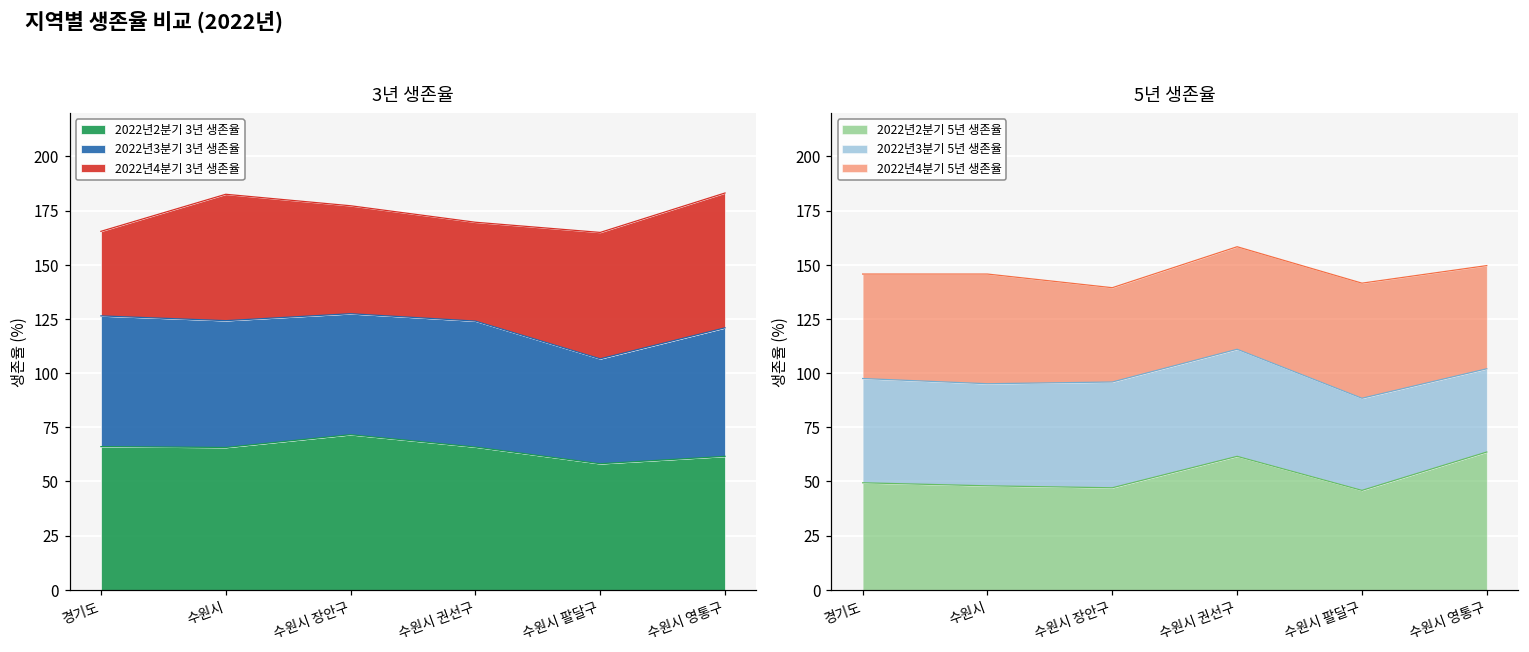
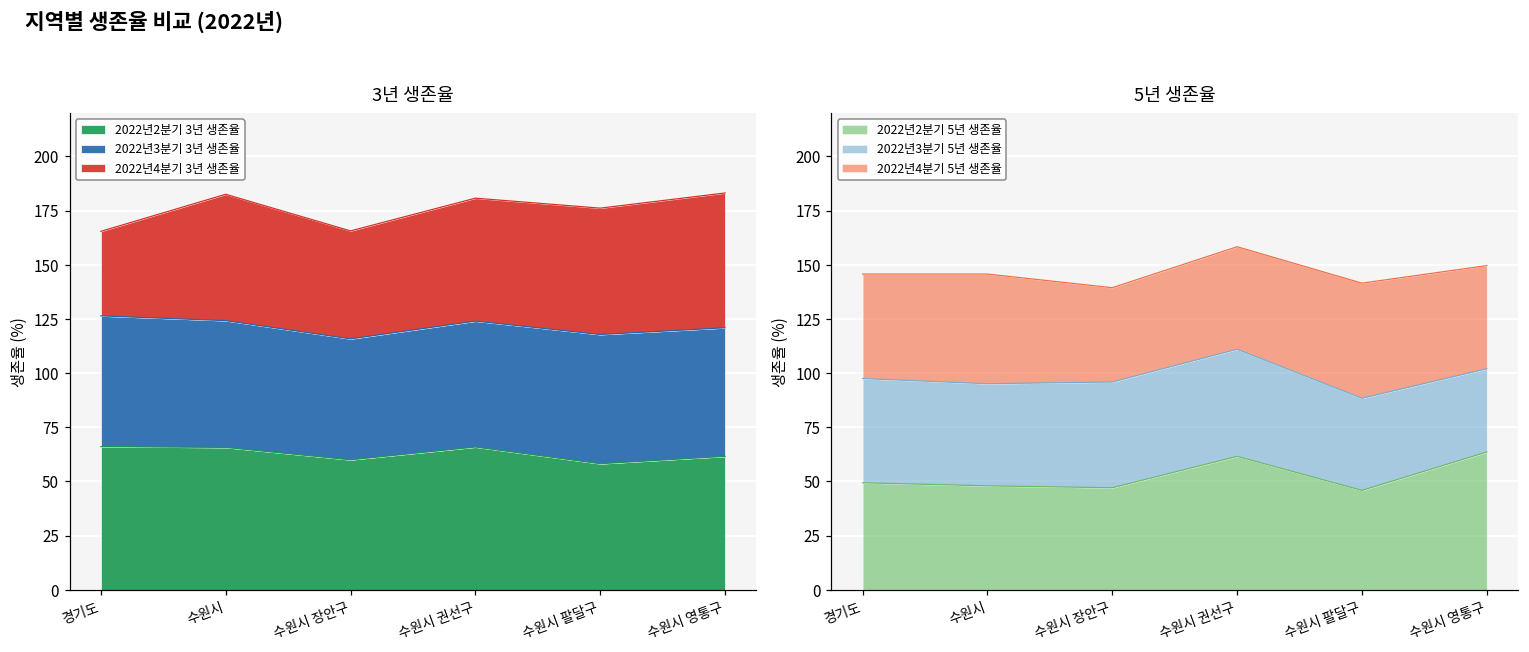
  {
    "3년 생존율": {
      "2022년2분기 3년 생존율": {
        "경기도": 66,
        "수원시": 66,
-       "수원시 장안구": 72,
+       "수원시 장안구": 60,
        "수원시 권선구": 66,
        "수원시 팔달구": 58,
        "수원시 영통구": 62
      },
      "2022년3분기 3년 생존율": {
        "경기도": 60,
        "수원시": 59,
        "수원시 장안구": 56,
        "수원시 권선구": 58,
-       "수원시 팔달구": 48,
+       "수원시 팔달구": 60,
        "수원시 영통구": 59
      },
      "2022년4분기 3년 생존율": {
        "경기도": 39,
        "수원시": 58,
        "수원시 장안구": 50,
-       "수원시 권선구": 46,
+       "수원시 권선구": 57,
        "수원시 팔달구": 58,
        "수원시 영통구": 62
      }
    },
    "5년 생존율": {
      "2022년2분기 5년 생존율": {
        "경기도": 49,
        "수원시": 48,
        "수원시 장안구": 47,
        "수원시 권선구": 62,
        "수원시 팔달구": 46,
        "수원시 영통구": 64
      }
    }
  }
